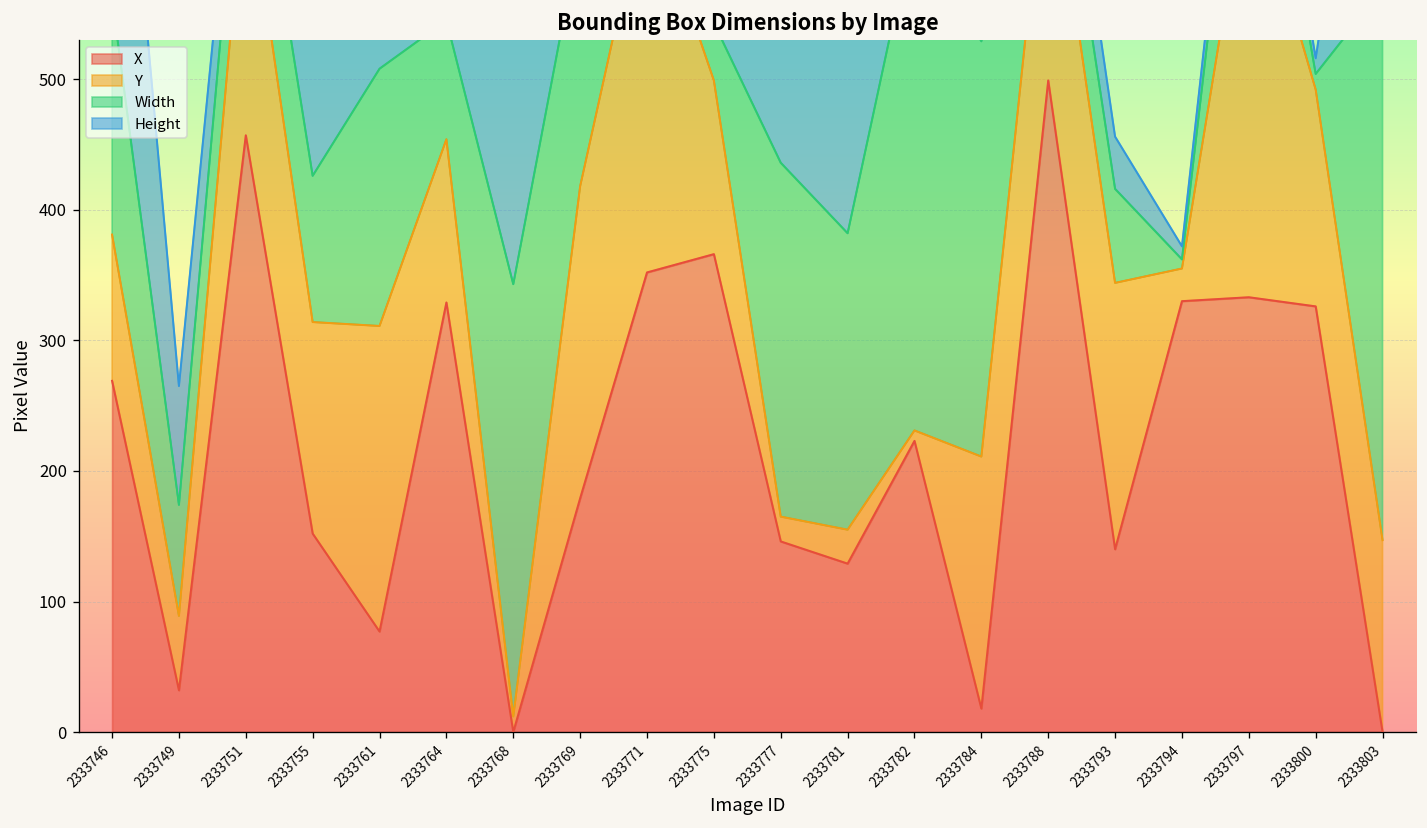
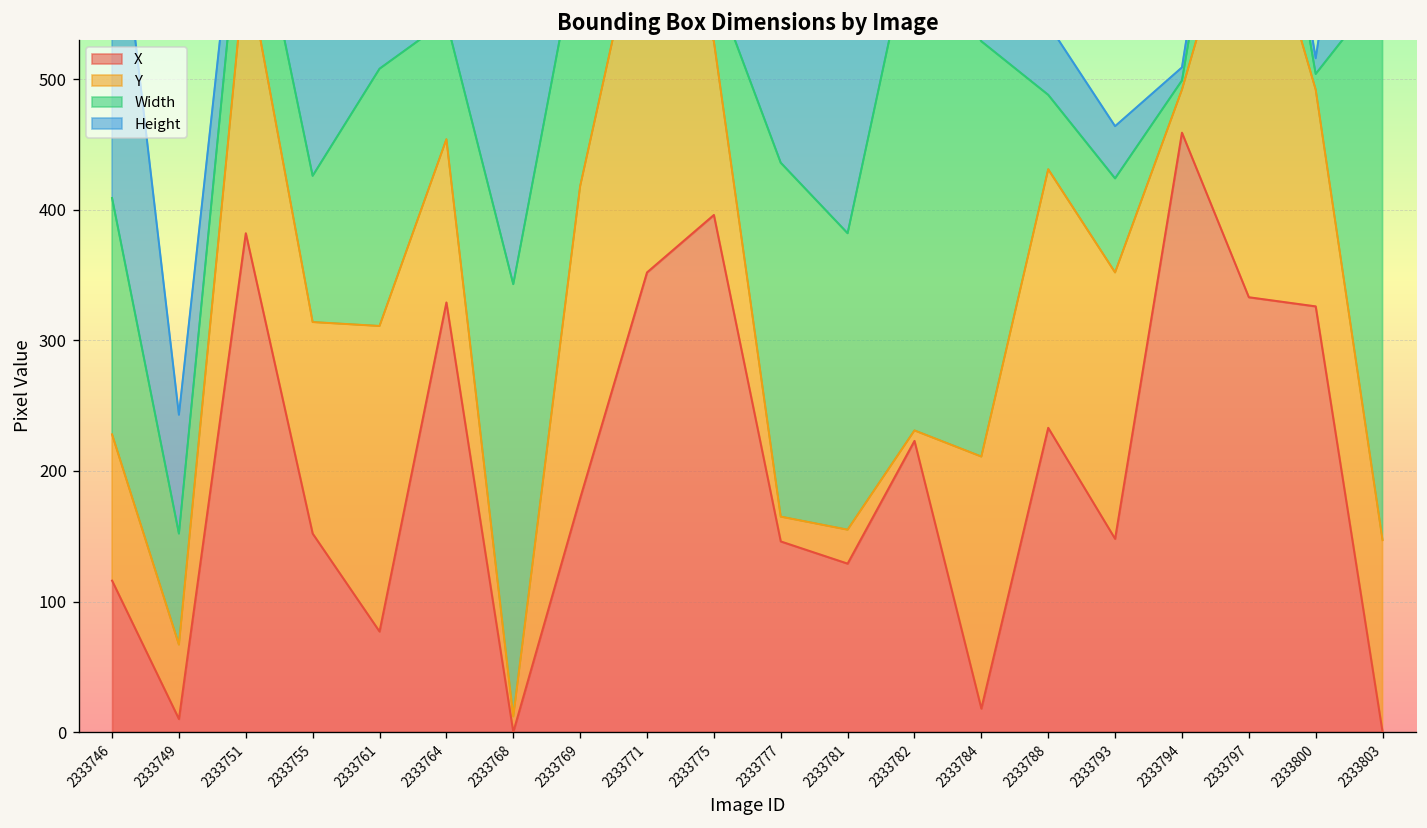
  {
    "X": {
-     "2333746": 269,
-     "2333749": 32,
-     "2333751": 457,
+     "2333746": 116,
+     "2333749": 10,
+     "2333751": 382,
      "2333755": 152,
      "2333761": 77,
      "2333764": 329,
      "2333768": 0,
      "2333769": 179,
      "2333771": 352,
-     "2333775": 366,
+     "2333775": 396,
      "2333777": 146,
      "2333781": 129,
      "2333782": 223,
      "2333784": 18,
-     "2333788": 499,
-     "2333793": 140,
-     "2333794": 330,
+     "2333788": 233,
+     "2333793": 148,
+     "2333794": 459,
      "2333797": 333,
      "2333800": 326,
      "2333803": 0
    },
    "Y": {
      "2333746": 112,
      "2333749": 57,
      "2333755": 162,
      "2333761": 234,
      "2333764": 125,
      "2333768": 12,
      "2333769": 239,
      "2333775": 133,
      "2333777": 19,
      "2333781": 26,
      "2333782": 8,
      "2333784": 193,
      "2333793": 204,
-     "2333794": 25,
+     "2333794": 33,
      "2333800": 166,
      "2333803": 147
    },
    "Width": {
      "2333749": 85,
      "2333755": 112,
      "2333761": 197,
      "2333768": 331,
      "2333777": 271,
      "2333781": 227,
      "2333784": 318,
      "2333793": 72,
      "2333794": 7,
      "2333800": 12
    },
    "Height": {
      "2333749": 91,
      "2333793": 40,
      "2333794": 10,
      "2333800": 12
    }
  }
